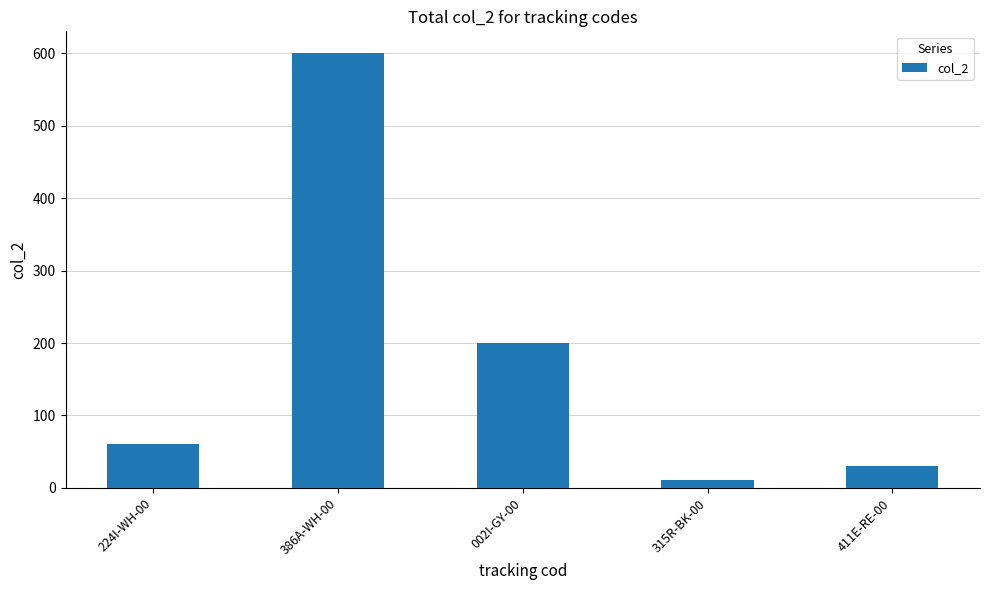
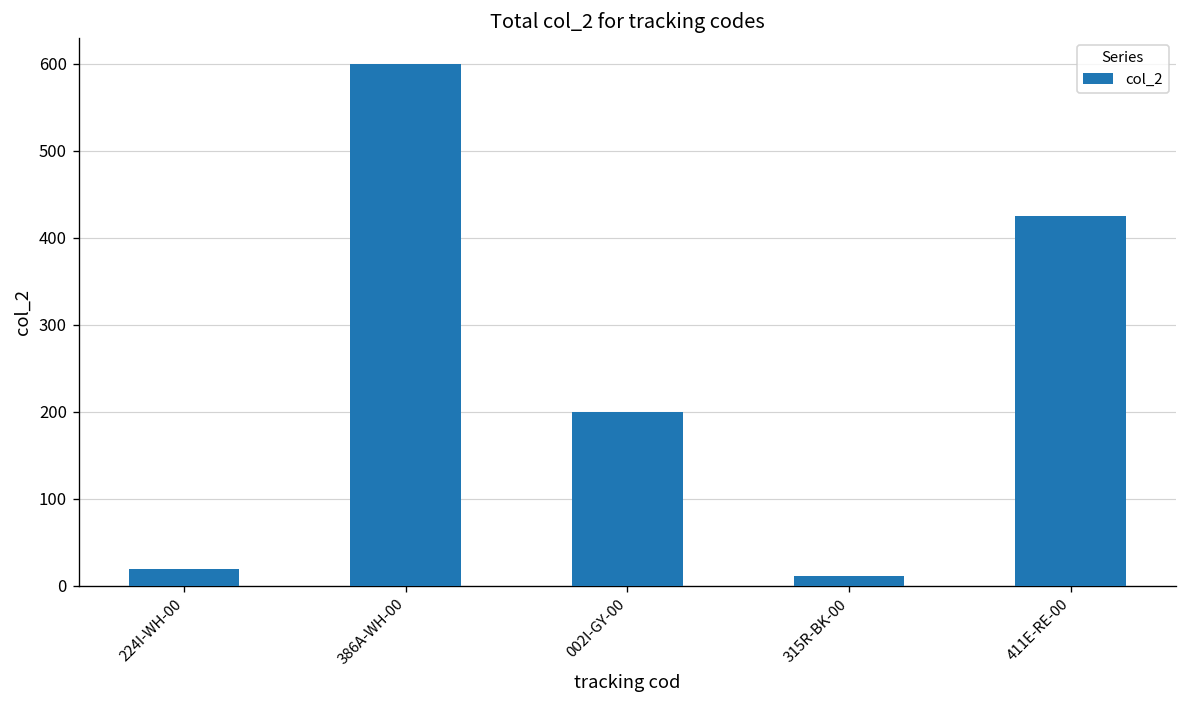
  {
-   "224I-WH-00": 60,
+   "224I-WH-00": 20,
    "386A-WH-00": 600,
    "002I-GY-00": 200,
    "315R-BK-00": 10,
-   "411E-RE-00": 30
+   "411E-RE-00": 430
  }
